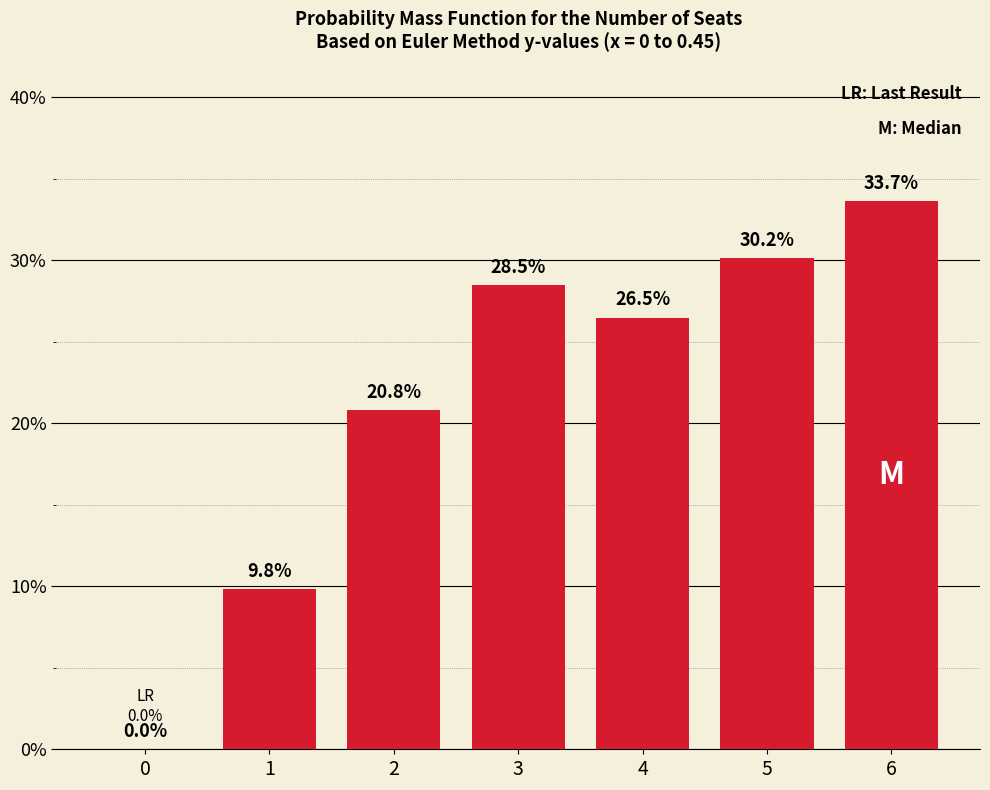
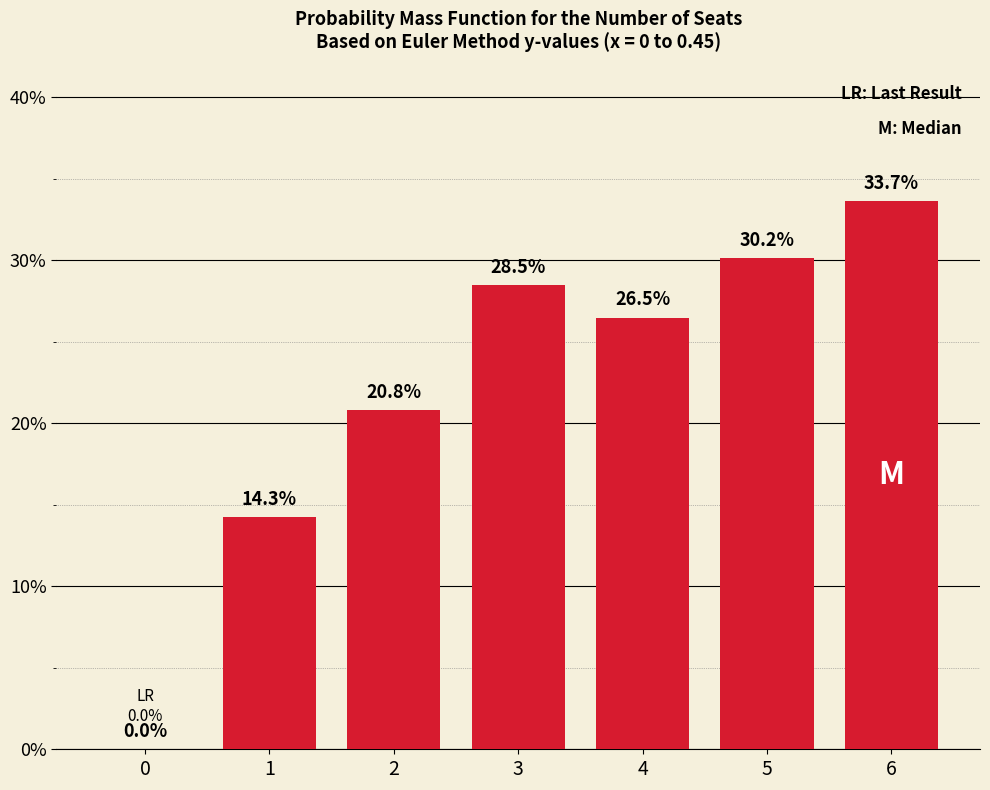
  {
    "0": "0.0%",
-   "1": "9.8%",
+   "1": "14.3%",
    "2": "20.8%",
    "3": "28.5%",
    "4": "26.5%",
    "5": "30.2%",
    "6": "33.7%"
  }
